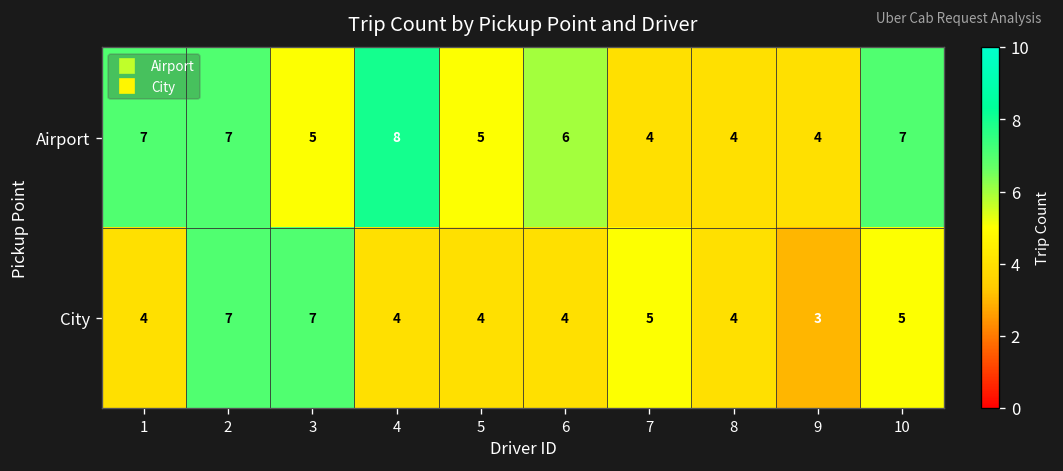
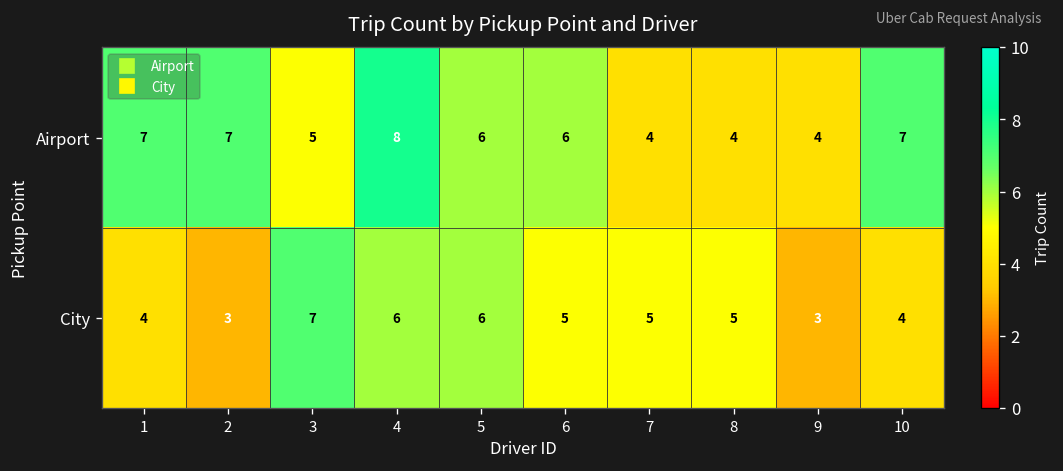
  {
    "Airport": {
      "1": 7,
      "2": 7,
      "3": 5,
      "4": 8,
-     "5": 5,
+     "5": 6,
      "6": 6,
      "7": 4,
      "8": 4,
      "9": 4,
      "10": 7
    },
    "City": {
      "1": 4,
-     "2": 7,
+     "2": 3,
      "3": 7,
-     "4": 4,
-     "5": 4,
-     "6": 4,
+     "4": 6,
+     "5": 6,
+     "6": 5,
      "7": 5,
-     "8": 4,
+     "8": 5,
      "9": 3,
-     "10": 5
+     "10": 4
    }
  }
